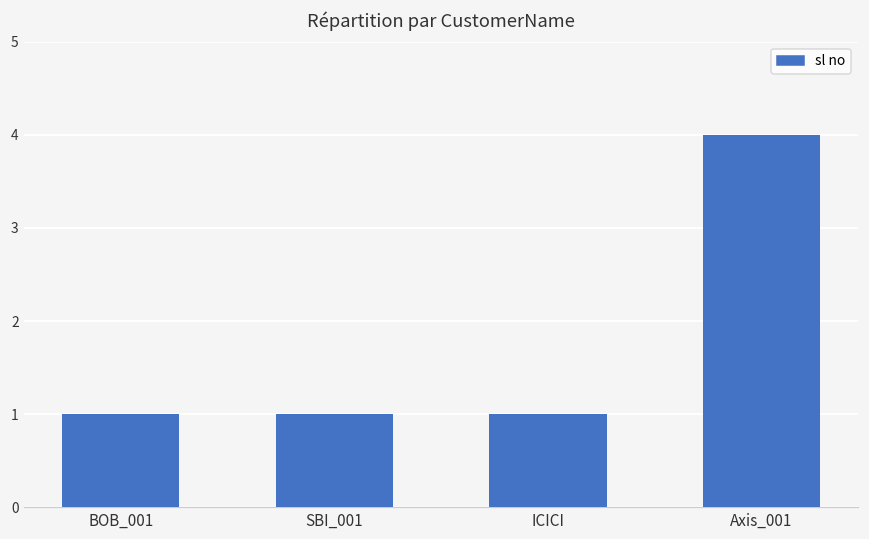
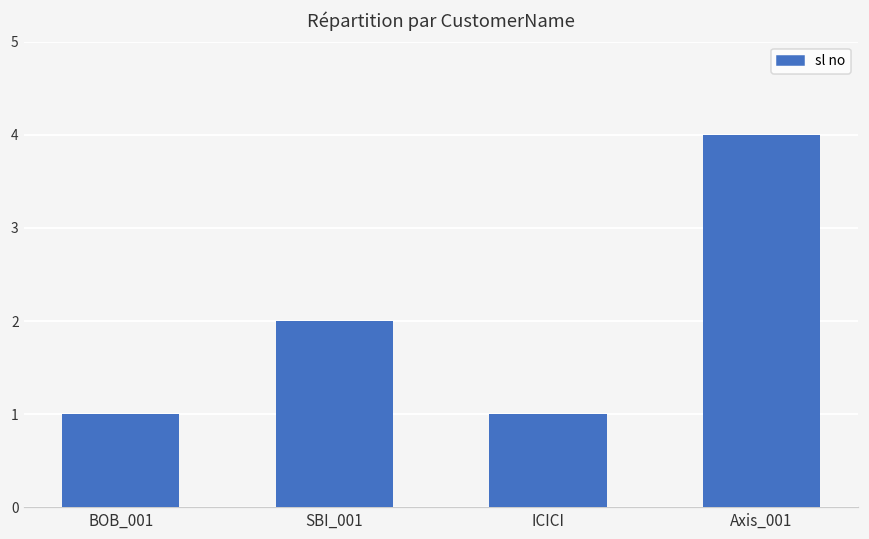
  {
    "BOB_001": 1,
-   "SBI_001": 1,
+   "SBI_001": 2,
    "ICICI": 1,
    "Axis_001": 4
  }
